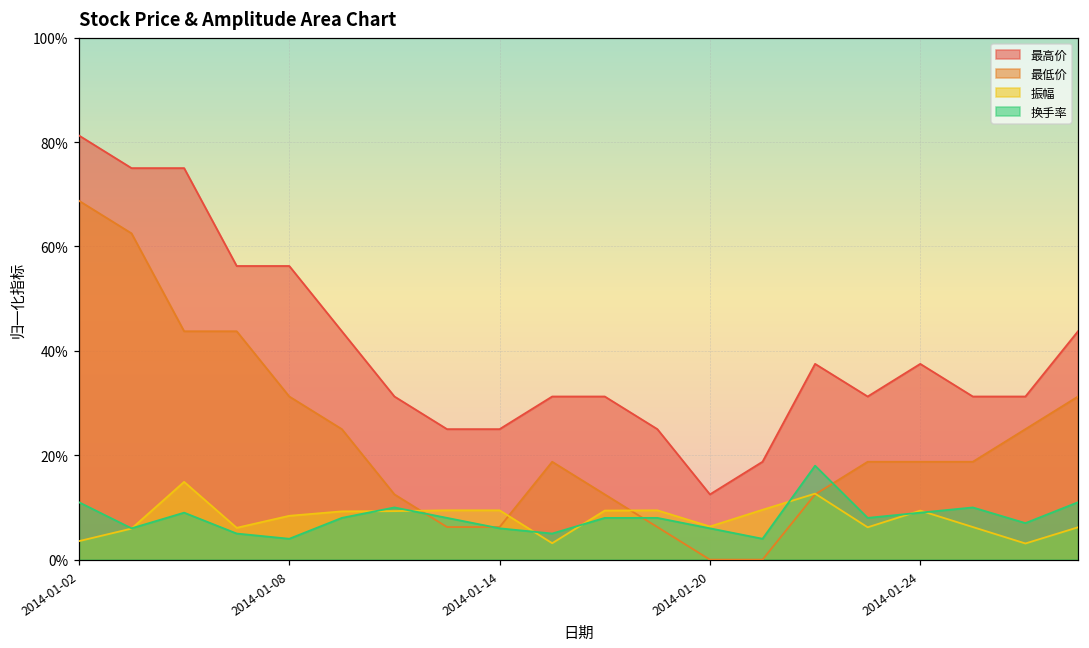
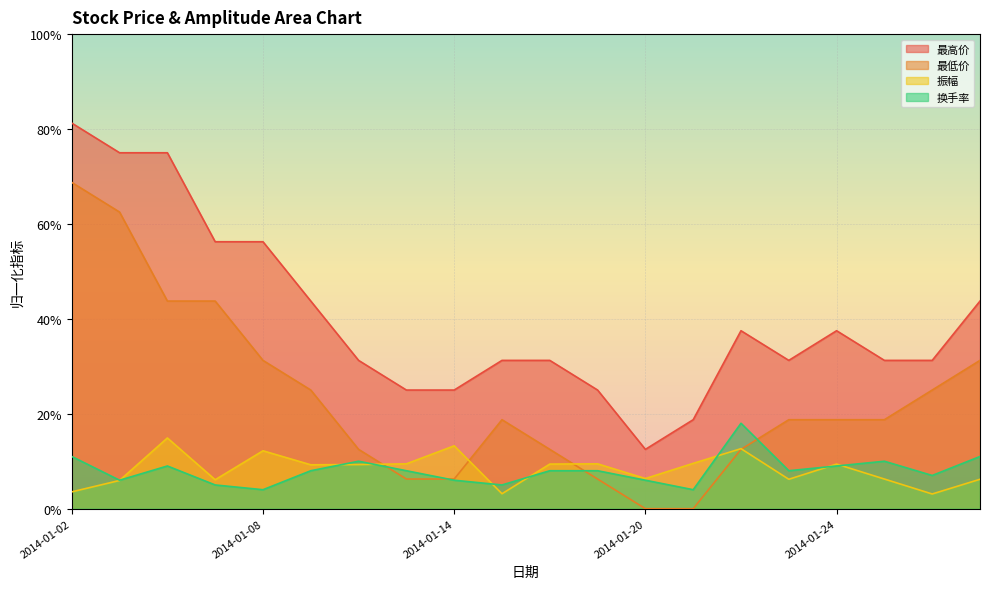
  {
    "振幅": {
      "2014-01-02": "4%",
-     "2014-01-08": "8%",
-     "2014-01-14": "9%"
+     "2014-01-08": "12%",
+     "2014-01-14": "13%"
    },
    "换手率": {
      "2014-01-02": "11%",
      "2014-01-08": "4%"
    }
  }
